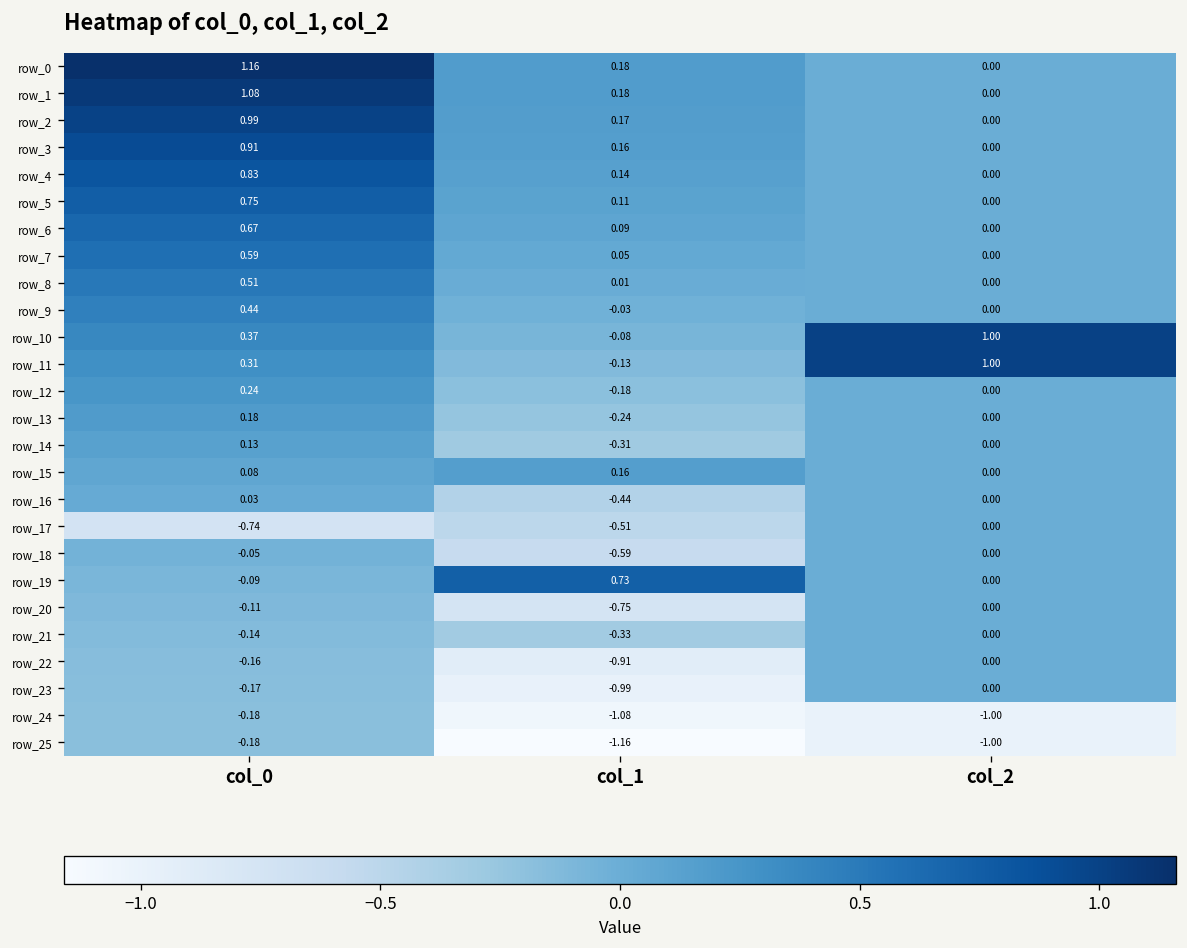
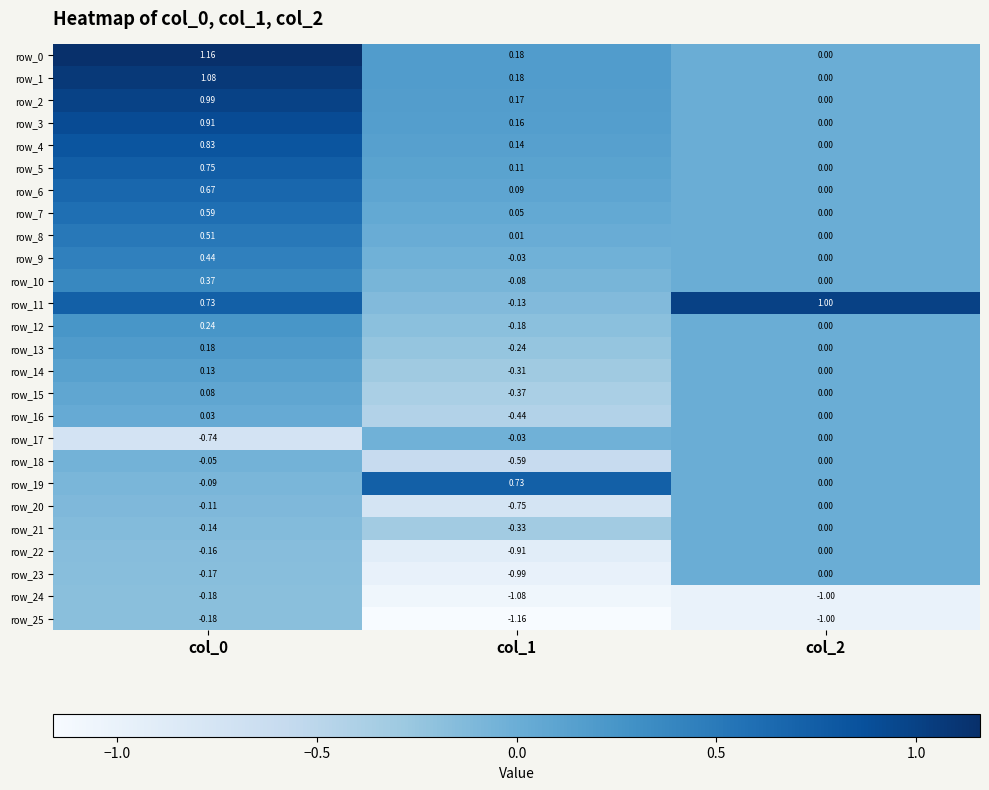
  {
    "row_0": {
      "col_0": 1.16,
      "col_1": 0.18,
      "col_2": 0.00
    },
    "row_1": {
      "col_0": 1.08,
      "col_1": 0.18,
      "col_2": 0.00
    },
    "row_2": {
      "col_0": 0.99,
      "col_1": 0.17,
      "col_2": 0.00
    },
    "row_3": {
      "col_0": 0.91,
      "col_1": 0.16,
      "col_2": 0.00
    },
    "row_4": {
      "col_0": 0.83,
      "col_1": 0.14,
      "col_2": 0.00
    },
    "row_5": {
      "col_0": 0.75,
      "col_1": 0.11,
      "col_2": 0.00
    },
    "row_6": {
      "col_0": 0.67,
      "col_1": 0.09,
      "col_2": 0.00
    },
    "row_7": {
      "col_0": 0.59,
      "col_1": 0.05,
      "col_2": 0.00
    },
    "row_8": {
      "col_0": 0.51,
      "col_1": 0.01,
      "col_2": 0.00
    },
    "row_9": {
      "col_0": 0.44,
      "col_1": -0.03,
      "col_2": 0.00
    },
    "row_10": {
      "col_0": 0.37,
      "col_1": -0.08,
-     "col_2": 1.00
+     "col_2": 0.00
    },
    "row_11": {
-     "col_0": 0.31,
+     "col_0": 0.73,
      "col_1": -0.13,
      "col_2": 1.00
    },
    "row_12": {
      "col_0": 0.24,
      "col_1": -0.18,
      "col_2": 0.00
    },
    "row_13": {
      "col_0": 0.18,
      "col_1": -0.24,
      "col_2": 0.00
    },
    "row_14": {
      "col_0": 0.13,
      "col_1": -0.31,
      "col_2": 0.00
    },
    "row_15": {
      "col_0": 0.08,
-     "col_1": 0.16,
+     "col_1": -0.37,
      "col_2": 0.00
    },
    "row_16": {
      "col_0": 0.03,
      "col_1": -0.44,
      "col_2": 0.00
    },
    "row_17": {
      "col_0": -0.74,
-     "col_1": -0.51,
+     "col_1": -0.03,
      "col_2": 0.00
    },
    "row_18": {
      "col_0": -0.05,
      "col_1": -0.59,
      "col_2": 0.00
    },
    "row_19": {
      "col_0": -0.09,
      "col_1": 0.73,
      "col_2": 0.00
    },
    "row_20": {
      "col_0": -0.11,
      "col_1": -0.75,
      "col_2": 0.00
    },
    "row_21": {
      "col_0": -0.14,
      "col_1": -0.33,
      "col_2": 0.00
    },
    "row_22": {
      "col_0": -0.16,
      "col_1": -0.91,
      "col_2": 0.00
    },
    "row_23": {
      "col_0": -0.17,
      "col_1": -0.99,
      "col_2": 0.00
    },
    "row_24": {
      "col_0": -0.18,
      "col_1": -1.08,
      "col_2": -1.00
    },
    "row_25": {
      "col_0": -0.18,
      "col_1": -1.16,
      "col_2": -1.00
    }
  }
